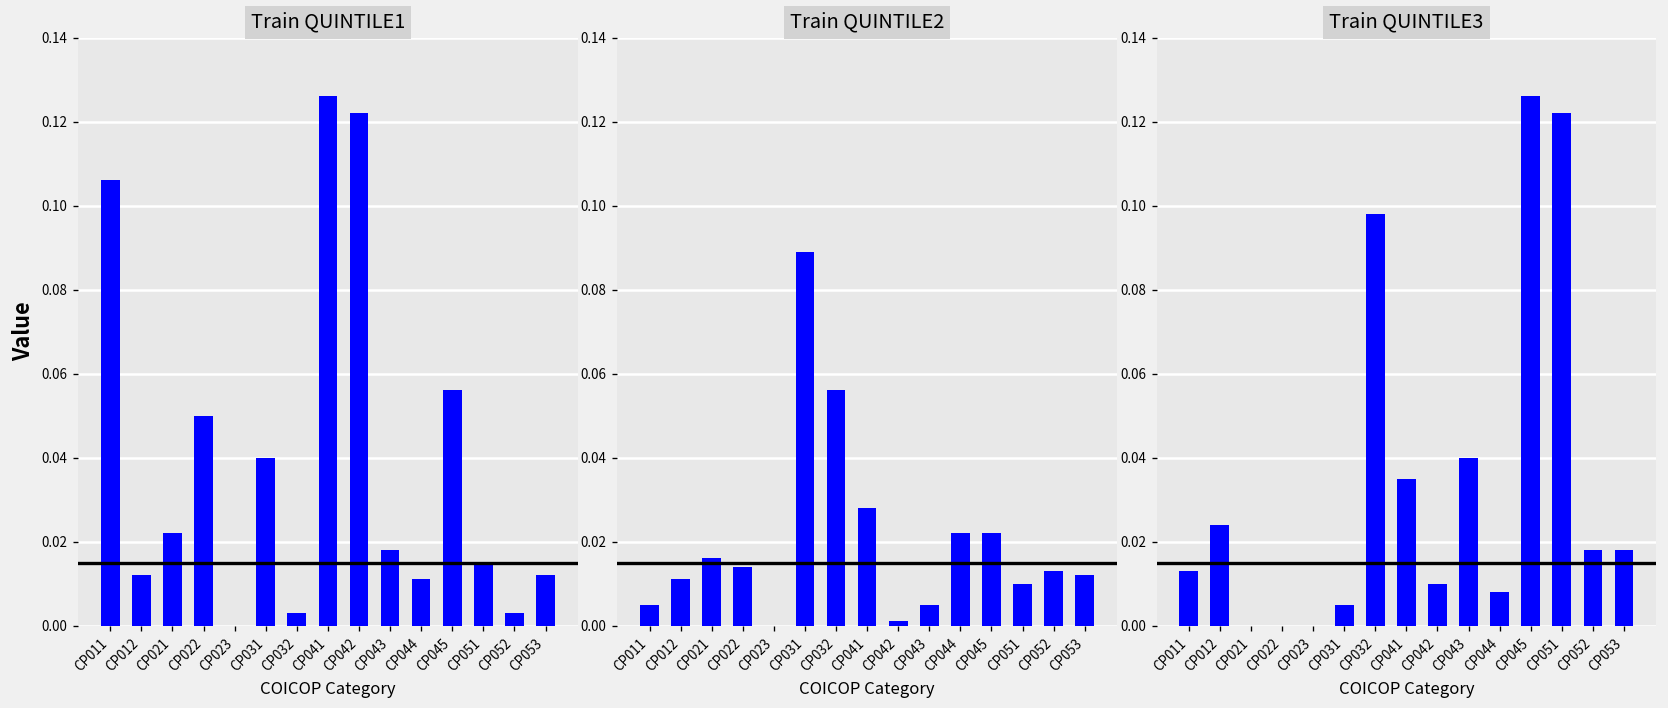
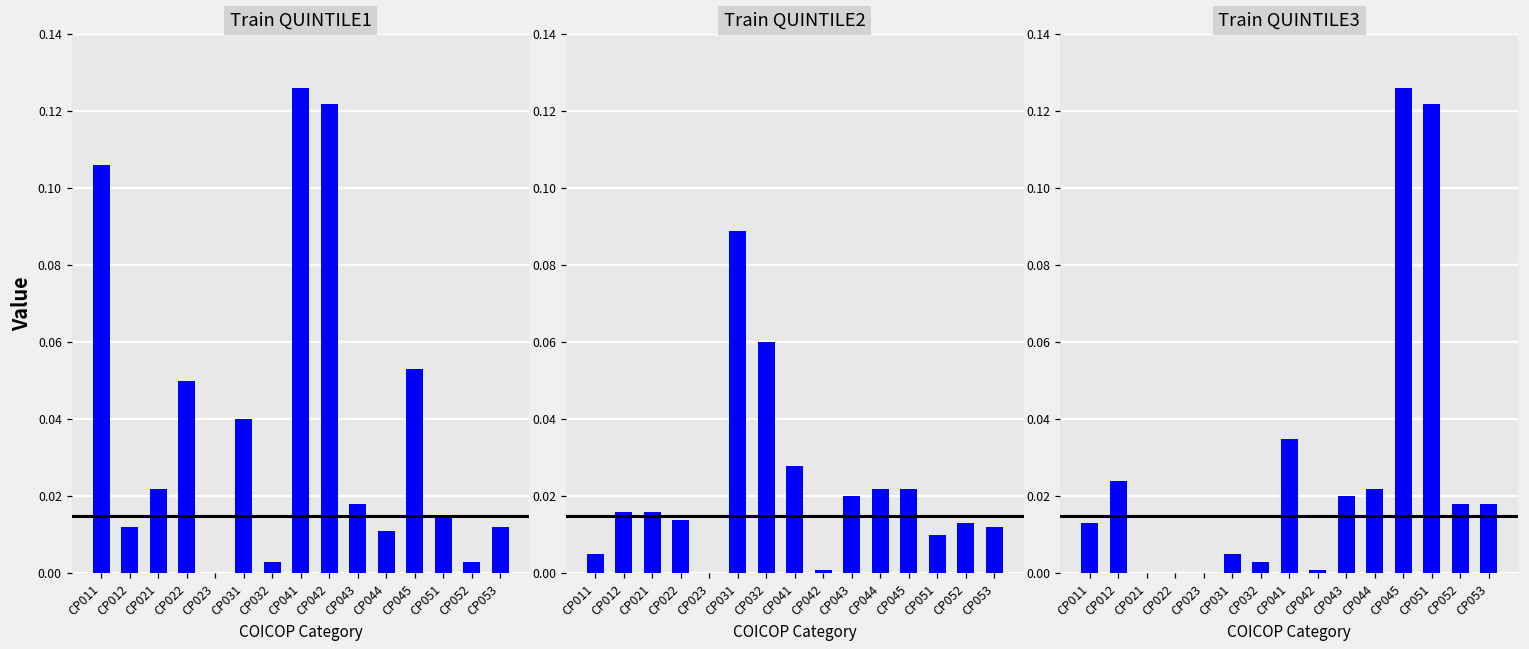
  {
    "Train QUINTILE1": {
      "CP011": 0.106,
      "CP012": 0.012,
      "CP021": 0.022,
      "CP022": 0.050,
      "CP023": 0.000,
      "CP031": 0.040,
      "CP032": 0.003,
      "CP041": 0.126,
      "CP042": 0.122,
      "CP043": 0.018,
      "CP044": 0.011,
-     "CP045": 0.056,
+     "CP045": 0.053,
      "CP051": 0.015,
      "CP052": 0.003,
      "CP053": 0.012
    },
    "Train QUINTILE2": {
      "CP011": 0.005,
-     "CP012": 0.011,
+     "CP012": 0.016,
      "CP021": 0.016,
      "CP022": 0.014,
      "CP023": 0.000,
      "CP031": 0.089,
-     "CP032": 0.056,
+     "CP032": 0.060,
      "CP041": 0.028,
      "CP042": 0.001,
-     "CP043": 0.005,
+     "CP043": 0.020,
      "CP044": 0.022,
      "CP045": 0.022,
      "CP051": 0.010,
      "CP052": 0.013,
      "CP053": 0.012
    },
    "Train QUINTILE3": {
      "CP011": 0.013,
      "CP012": 0.024,
      "CP021": 0.000,
      "CP022": 0.000,
      "CP023": 0.000,
      "CP031": 0.005,
-     "CP032": 0.098,
+     "CP032": 0.003,
      "CP041": 0.035,
-     "CP042": 0.010,
-     "CP043": 0.04,
-     "CP044": 0.008,
+     "CP042": 0.001,
+     "CP043": 0.02,
+     "CP044": 0.022,
      "CP045": 0.126,
      "CP051": 0.122,
      "CP052": 0.018,
      "CP053": 0.018
    }
  }
